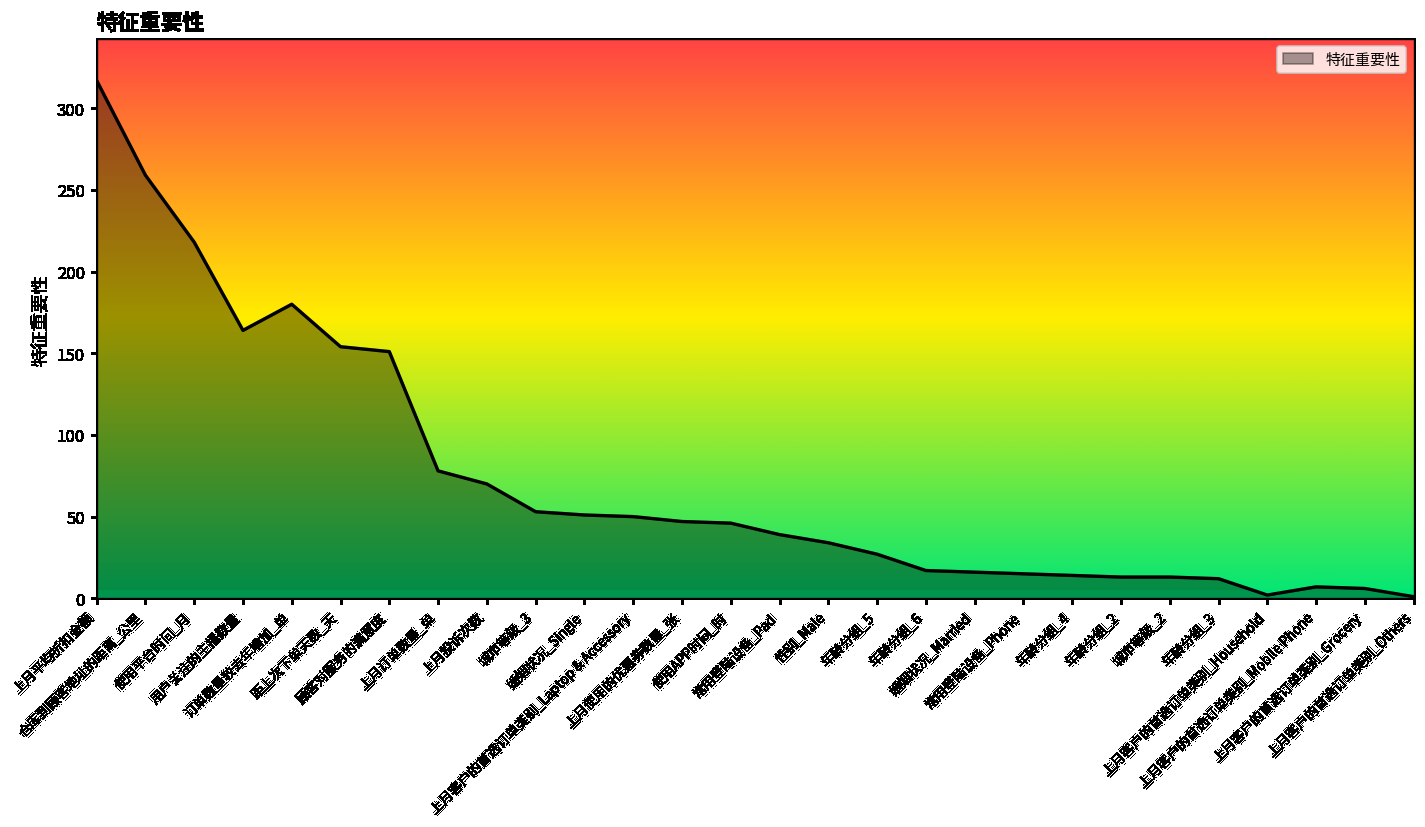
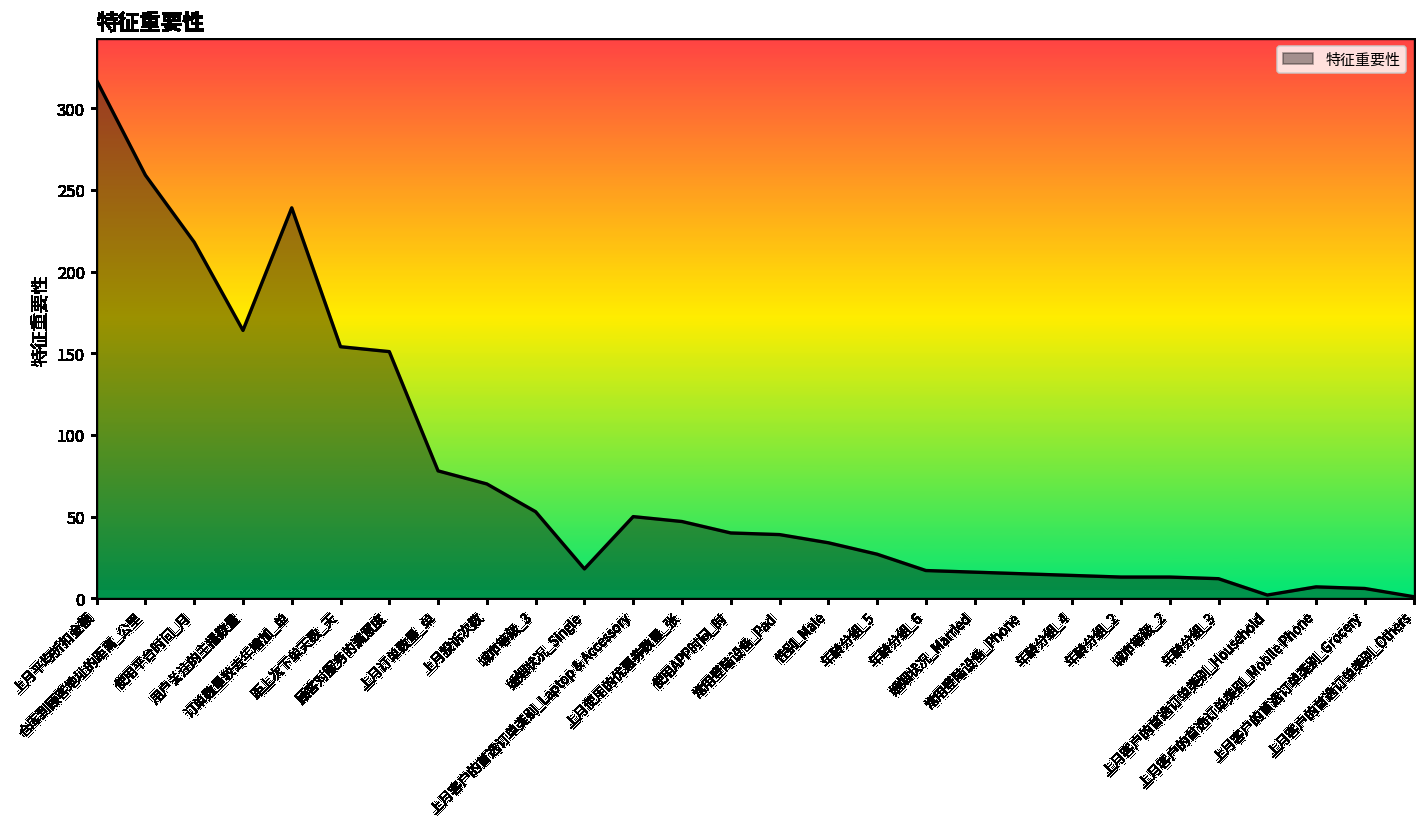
  {
    "上月平均折扣金额": 317,
    "仓库到顾客地址的距离_公里": 259,
    "使用平台时间_月": 218,
    "用户关注的主播数量": 164,
-   "订单数量较去年增加_单": 180,
+   "订单数量较去年增加_单": 239,
    "距上次下单天数_天": 154,
    "顾客对服务的满意度": 151,
    "上月订单数量_单": 78,
    "上月投诉次数": 70,
    "城市等级_3": 53,
-   "婚姻状况_Single": 51,
+   "婚姻状况_Single": 18,
    "上月客户的首选订单类别_Laptop & Accessory": 50,
    "上月使用的优惠券数量_张": 47,
-   "使用APP时间_时": 46,
+   "使用APP时间_时": 40,
    "常用登陆设备_Pad": 39,
    "性别_Male": 34,
    "年龄分组_5": 27,
    "年龄分组_6": 17,
    "婚姻状况_Married": 16,
    "常用登陆设备_Phone": 15,
    "年龄分组_4": 14,
    "年龄分组_2": 13,
    "城市等级_2": 13,
    "年龄分组_3": 12,
    "上月客户的首选订单类别_Mobile Phone": 7,
    "上月客户的首选订单类别_Grocery": 6
  }
